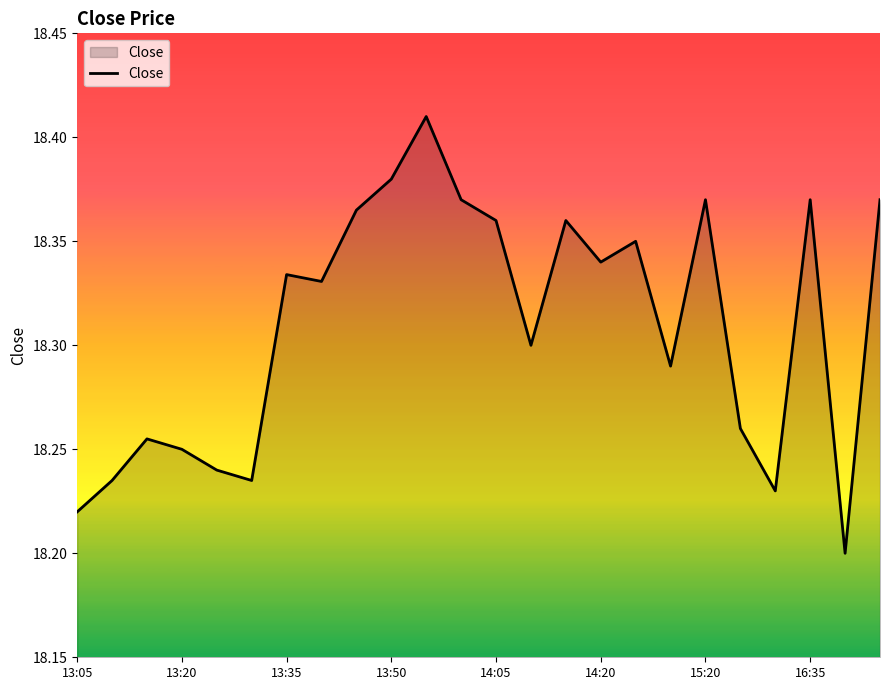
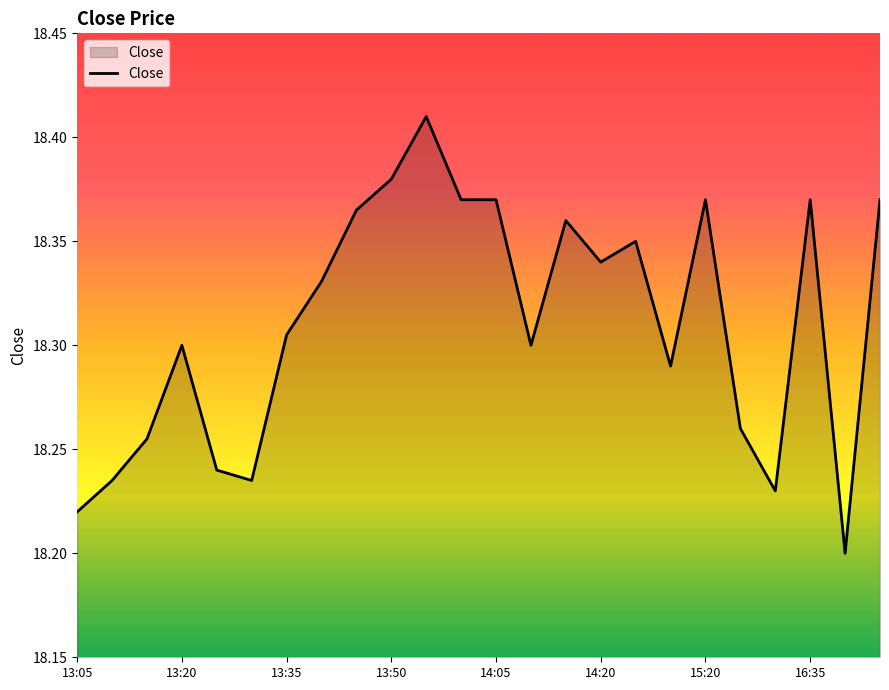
  {
    "13:05": 18.220,
-   "13:20": 18.25,
-   "13:35": 18.334,
+   "13:20": 18.30,
+   "13:35": 18.305,
    "13:50": 18.380,
-   "14:05": 18.36,
+   "14:05": 18.37,
    "14:20": 18.340,
    "15:20": 18.370,
    "16:35": 18.370
  }
